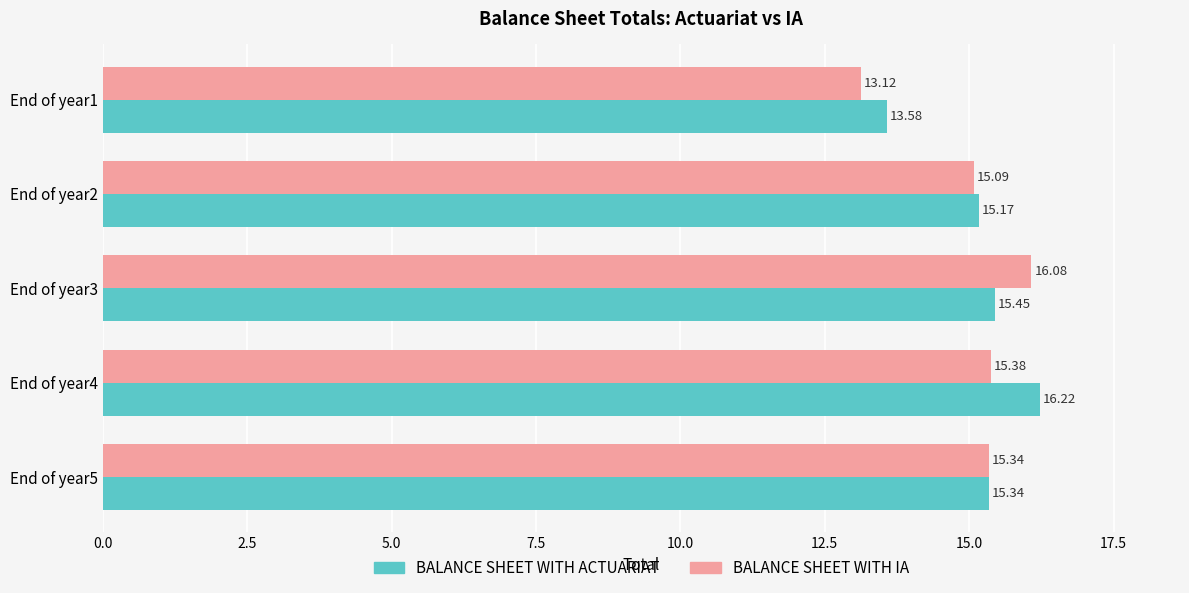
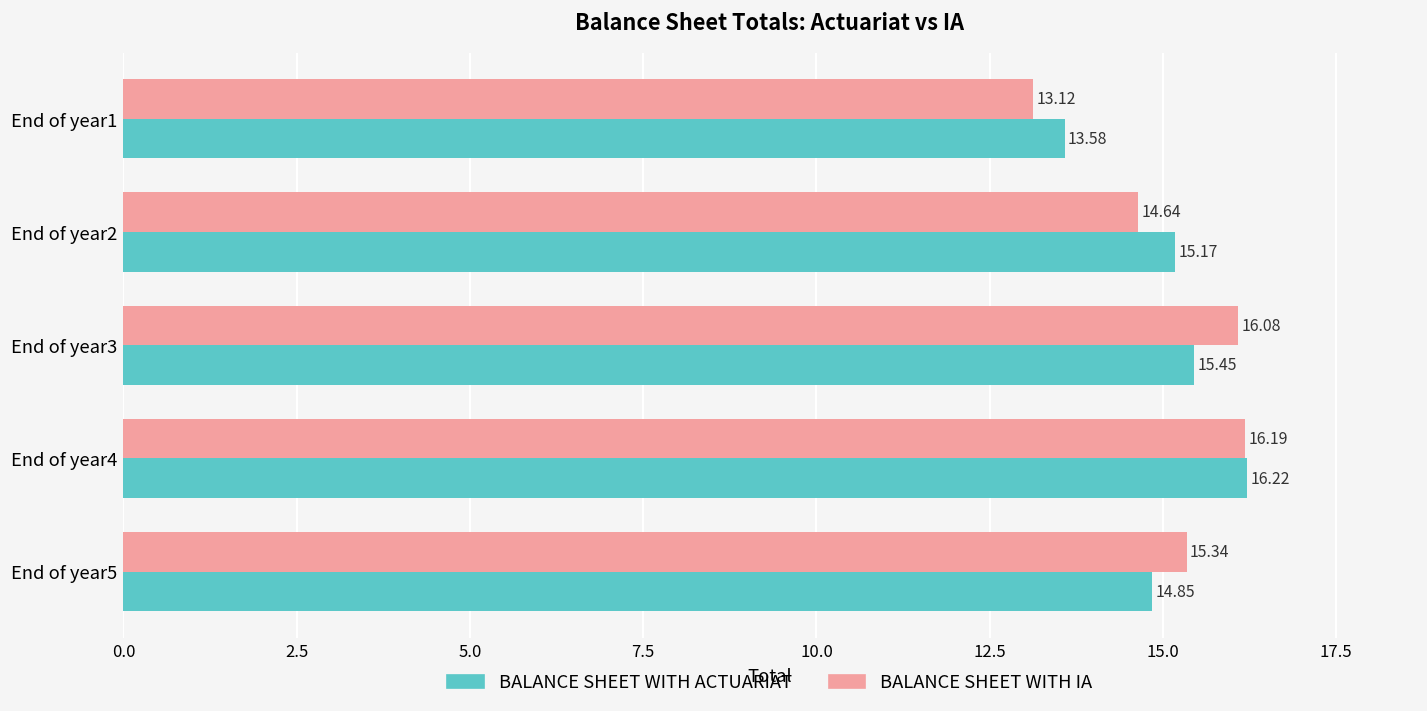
  {
    "BALANCE SHEET WITH ACTUARIAT": {
      "End of year1": 13.58,
      "End of year2": 15.17,
      "End of year3": 15.45,
      "End of year4": 16.22,
-     "End of year5": 15.34
+     "End of year5": 14.85
    },
    "BALANCE SHEET WITH IA": {
      "End of year1": 13.12,
-     "End of year2": 15.09,
+     "End of year2": 14.64,
      "End of year3": 16.08,
-     "End of year4": 15.38,
+     "End of year4": 16.19,
      "End of year5": 15.34
    }
  }
